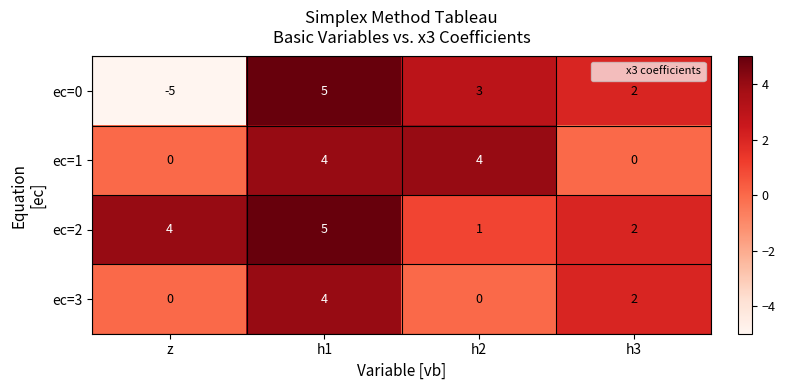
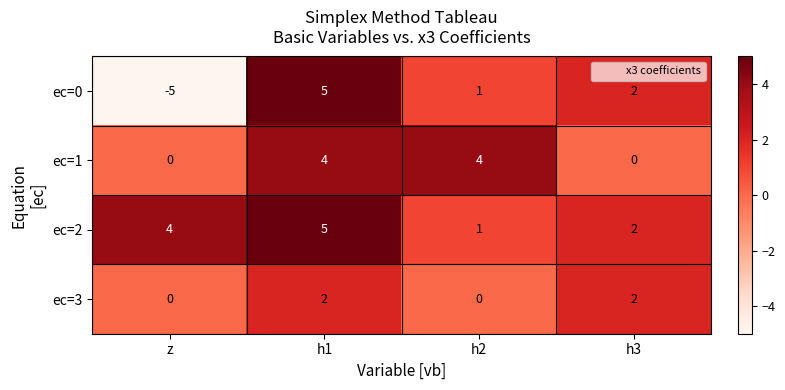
  {
    "ec=0": {
      "z": -5,
      "h1": 5,
-     "h2": 3,
+     "h2": 1,
      "h3": 2
    },
    "ec=1": {
      "z": 0,
      "h1": 4,
      "h2": 4,
      "h3": 0
    },
    "ec=2": {
      "z": 4,
      "h1": 5,
      "h2": 1,
      "h3": 2
    },
    "ec=3": {
      "z": 0,
-     "h1": 4,
+     "h1": 2,
      "h2": 0,
      "h3": 2
    }
  }
